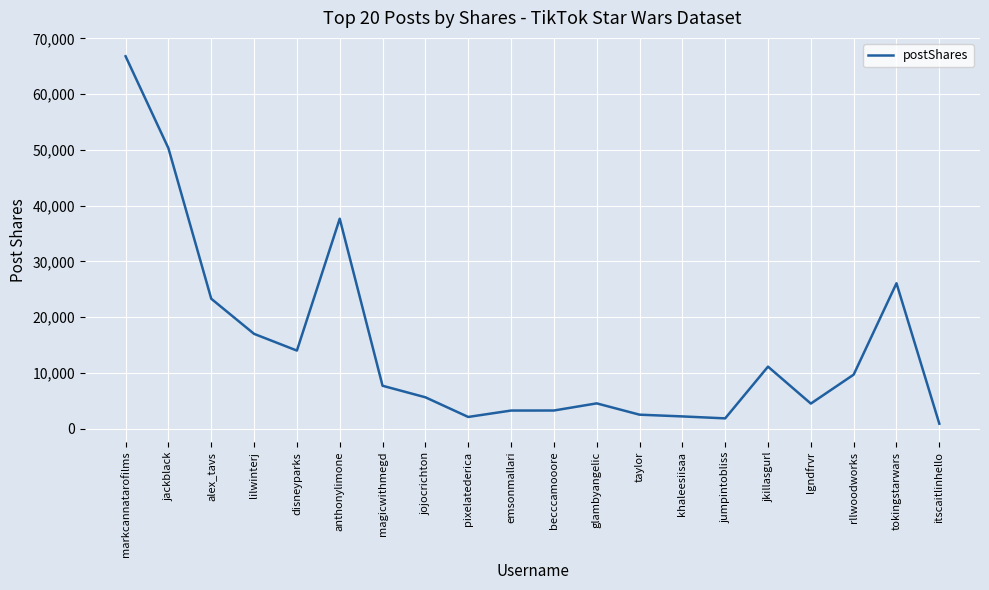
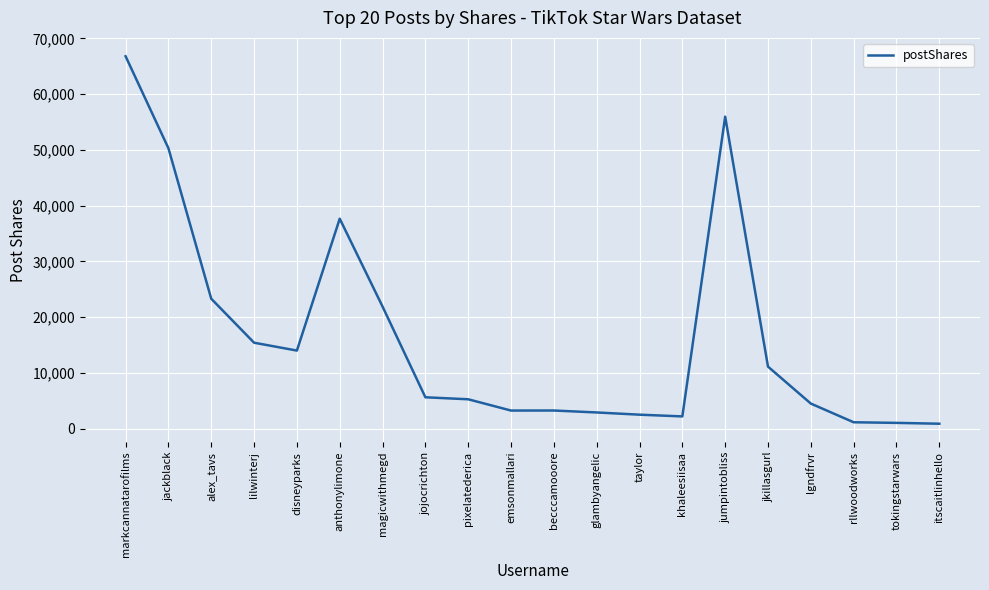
  {
    "markcannatarofilms": "67,000",
    "jackblack": "50,000",
    "alex_tavs": "23,000",
-   "lilwinterj": "17,000",
+   "lilwinterj": "15,000",
    "disneyparks": "14,000",
    "anthonylimone": "38,000",
-   "magicwithmegd": "8,000",
+   "magicwithmegd": "22,000",
    "jojocrichton": "6,000",
-   "pixelatederica": "2,000",
+   "pixelatederica": "5,000",
    "emsonmallari": "3,000",
    "becccamooore": "3,000",
-   "glambyangelic": "5,000",
+   "glambyangelic": "3,000",
    "taylor": "3,000",
    "khaleesiisaa": "2,000",
-   "jumpintobliss": "2,000",
+   "jumpintobliss": "56,000",
    "jkillasgurl": "11,000",
    "lgndfrvr": "4,000",
-   "rllwoodworks": "10,000",
-   "tokingstarwars": "26,000",
+   "rllwoodworks": "1,000",
+   "tokingstarwars": "1,000",
    "itscaitlinhello": "1,000"
  }
